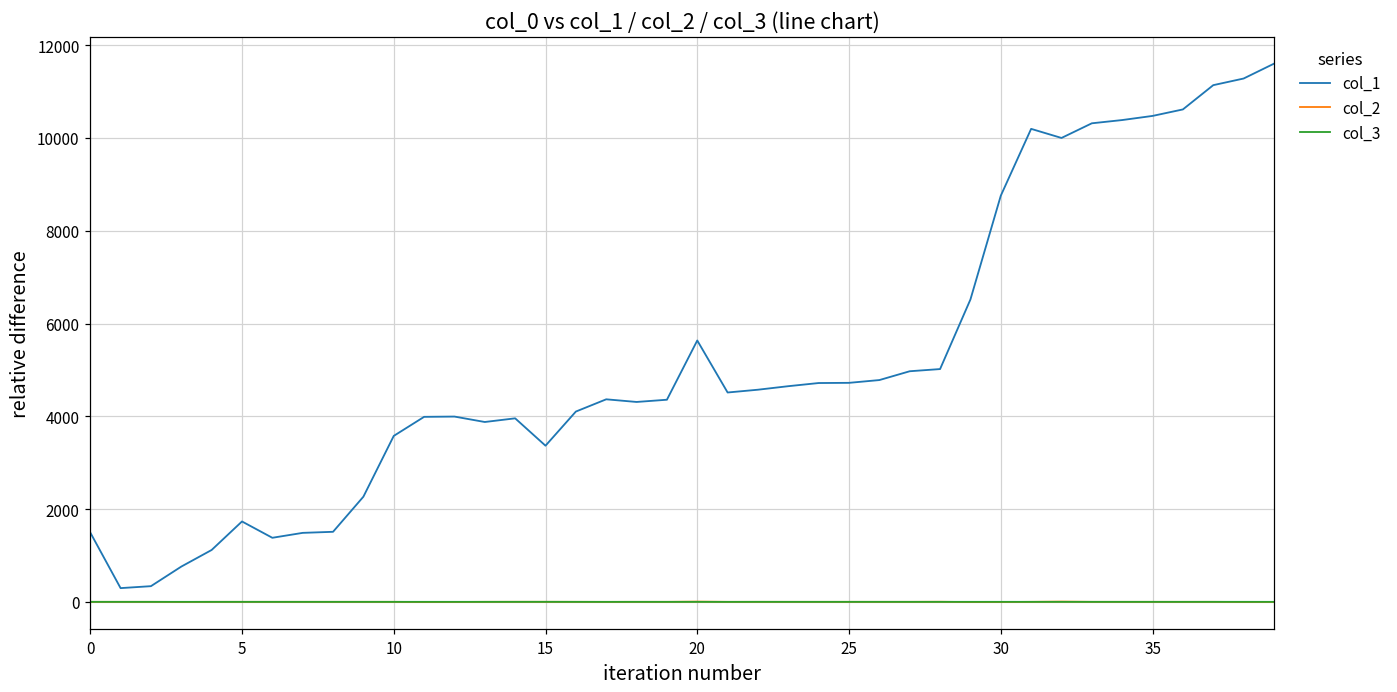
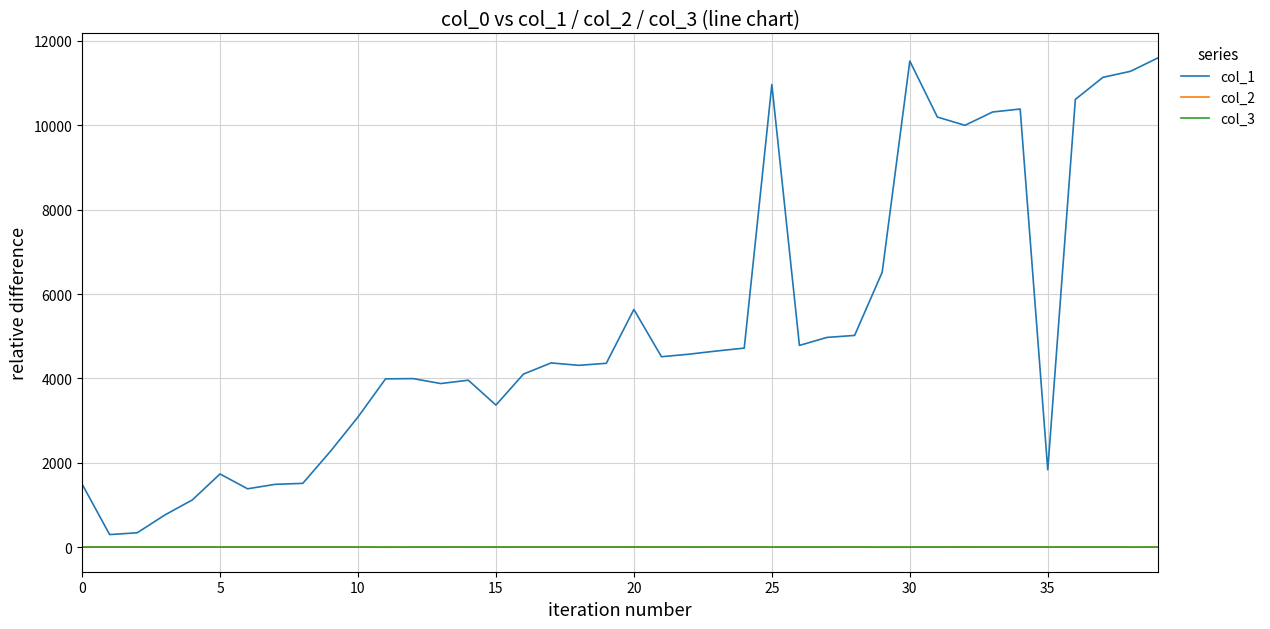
  {
    "col_1": {
      "0": 1500,
      "5": 1700,
-     "10": 3600,
+     "10": 3100,
      "15": 3400,
      "20": 5600,
-     "25": 4700,
-     "30": 8800,
-     "35": 10500
+     "25": 11000,
+     "30": 11500,
+     "35": 1800
    },
    "col_3": {
      "0": 0,
      "5": 0,
      "10": 0,
      "15": 0,
      "20": 0,
      "25": 0,
      "30": 0,
      "35": 0
    }
  }
